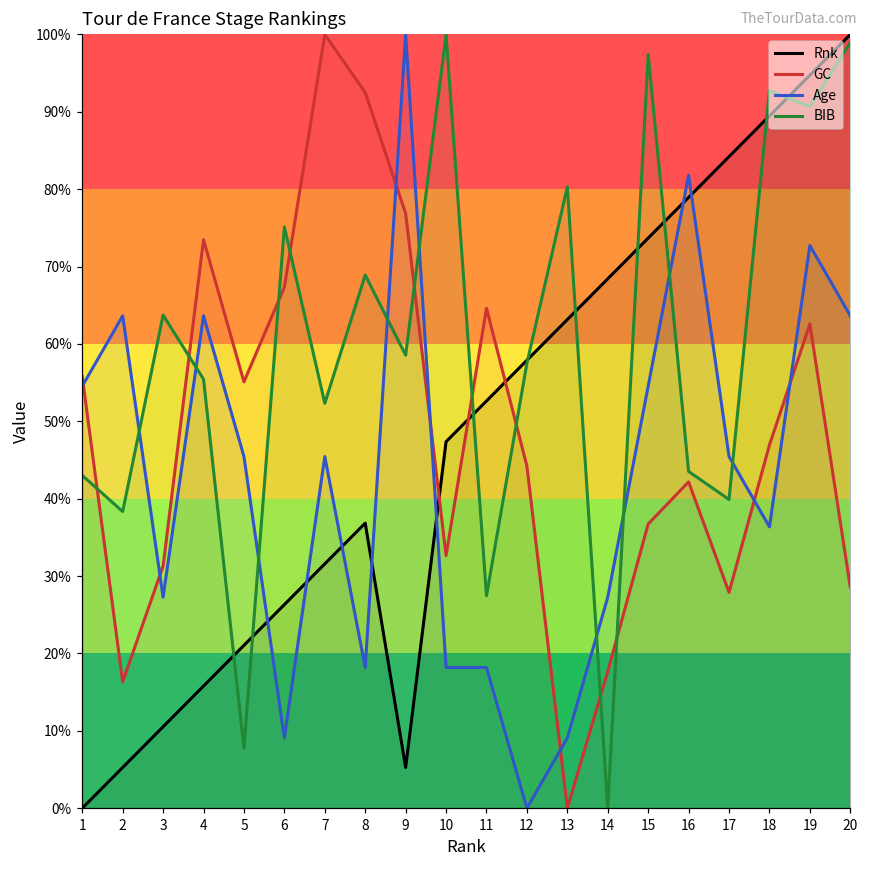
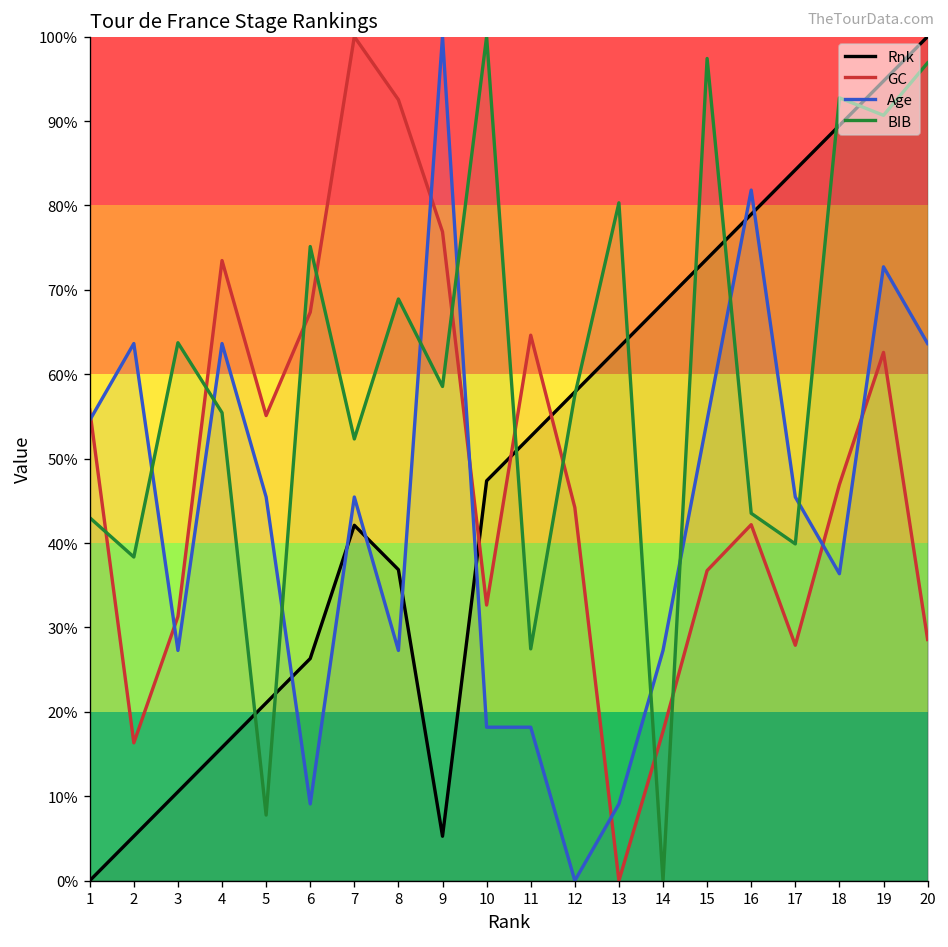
  {
    "Rnk": {
      "1": "0%",
      "2": "5%",
      "3": "11%",
      "4": "16%",
      "5": "21%",
      "6": "26%",
-     "7": "32%",
+     "7": "42%",
      "8": "37%",
      "9": "5%",
      "10": "47%",
      "11": "53%",
      "12": "58%",
      "13": "63%",
      "14": "68%",
      "15": "74%",
      "16": "79%",
      "17": "84%",
      "20": "100%"
    },
    "GC": {
      "1": "56%",
      "2": "16%",
      "3": "31%",
      "4": "73%",
      "5": "55%",
      "6": "67%",
      "7": "100%",
      "8": "93%",
      "9": "77%",
      "10": "33%",
      "11": "65%",
      "12": "44%",
      "13": "0%",
      "14": "18%",
      "15": "37%",
      "16": "42%",
      "17": "28%",
      "18": "47%",
      "19": "63%",
      "20": "29%"
    },
    "Age": {
      "1": "55%",
      "2": "64%",
      "3": "27%",
      "4": "64%",
      "5": "45%",
      "6": "9%",
      "7": "45%",
-     "8": "18%",
+     "8": "27%",
      "9": "100%",
      "10": "18%",
      "11": "18%",
      "12": "0%",
      "13": "9%",
      "14": "27%",
      "15": "55%",
      "16": "82%",
      "17": "45%",
      "18": "36%",
      "19": "73%",
      "20": "64%"
    },
    "BIB": {
      "1": "43%",
      "2": "38%",
      "3": "64%",
      "4": "55%",
      "5": "8%",
      "6": "75%",
      "7": "52%",
      "8": "69%",
      "9": "59%",
      "10": "100%",
      "11": "27%",
      "12": "58%",
      "13": "80%",
      "14": "0%",
      "15": "97%",
      "16": "44%",
      "17": "40%",
-     "20": "99%"
+     "20": "97%"
    }
  }
